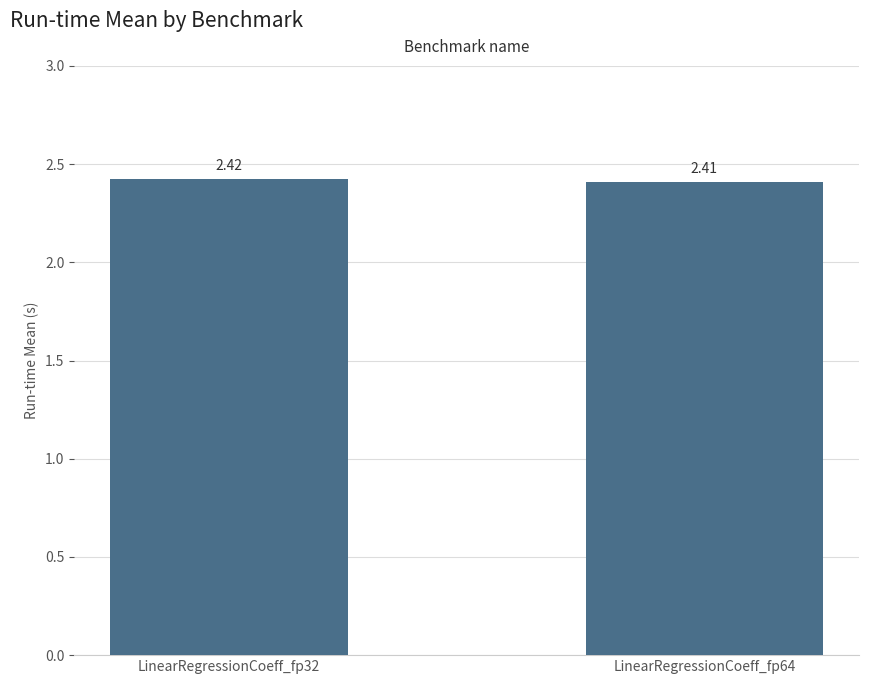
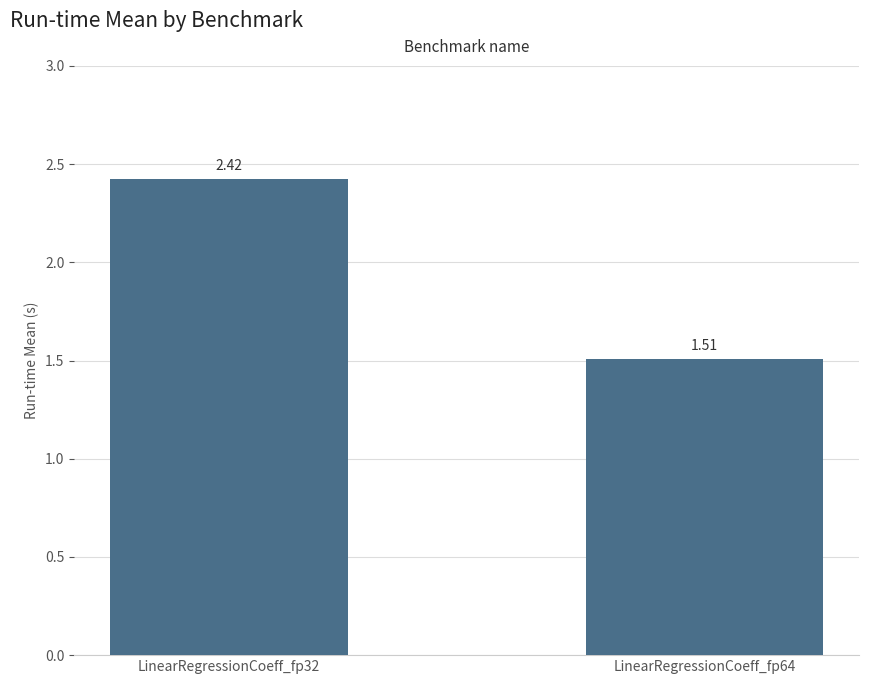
  {
    "LinearRegressionCoeff_fp32": 2.42,
-   "LinearRegressionCoeff_fp64": 2.41
+   "LinearRegressionCoeff_fp64": 1.51
  }
